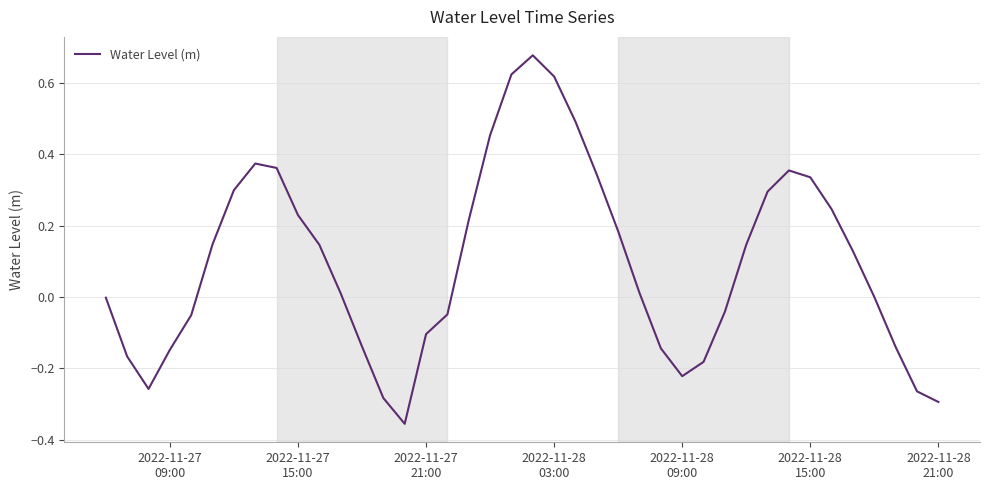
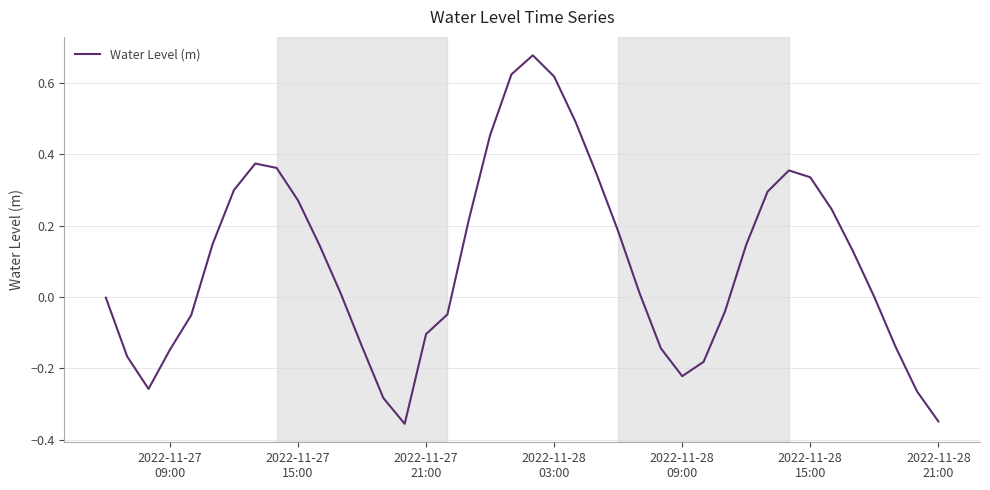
  {
    "2022-11-27 09:00": -0.15,
-   "2022-11-27 15:00": 0.23,
+   "2022-11-27 15:00": 0.27,
    "2022-11-27 21:00": -0.10,
    "2022-11-28 03:00": 0.62,
    "2022-11-28 09:00": -0.22,
    "2022-11-28 15:00": 0.34,
-   "2022-11-28 21:00": -0.29
+   "2022-11-28 21:00": -0.35
  }
